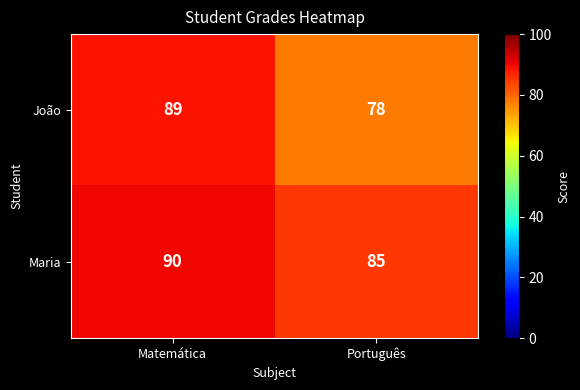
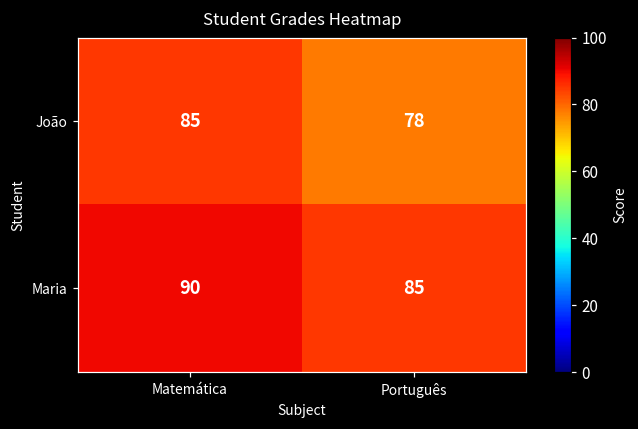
  {
    "João": {
-     "Matemática": 89,
+     "Matemática": 85,
      "Português": 78
    },
    "Maria": {
      "Matemática": 90,
      "Português": 85
    }
  }
